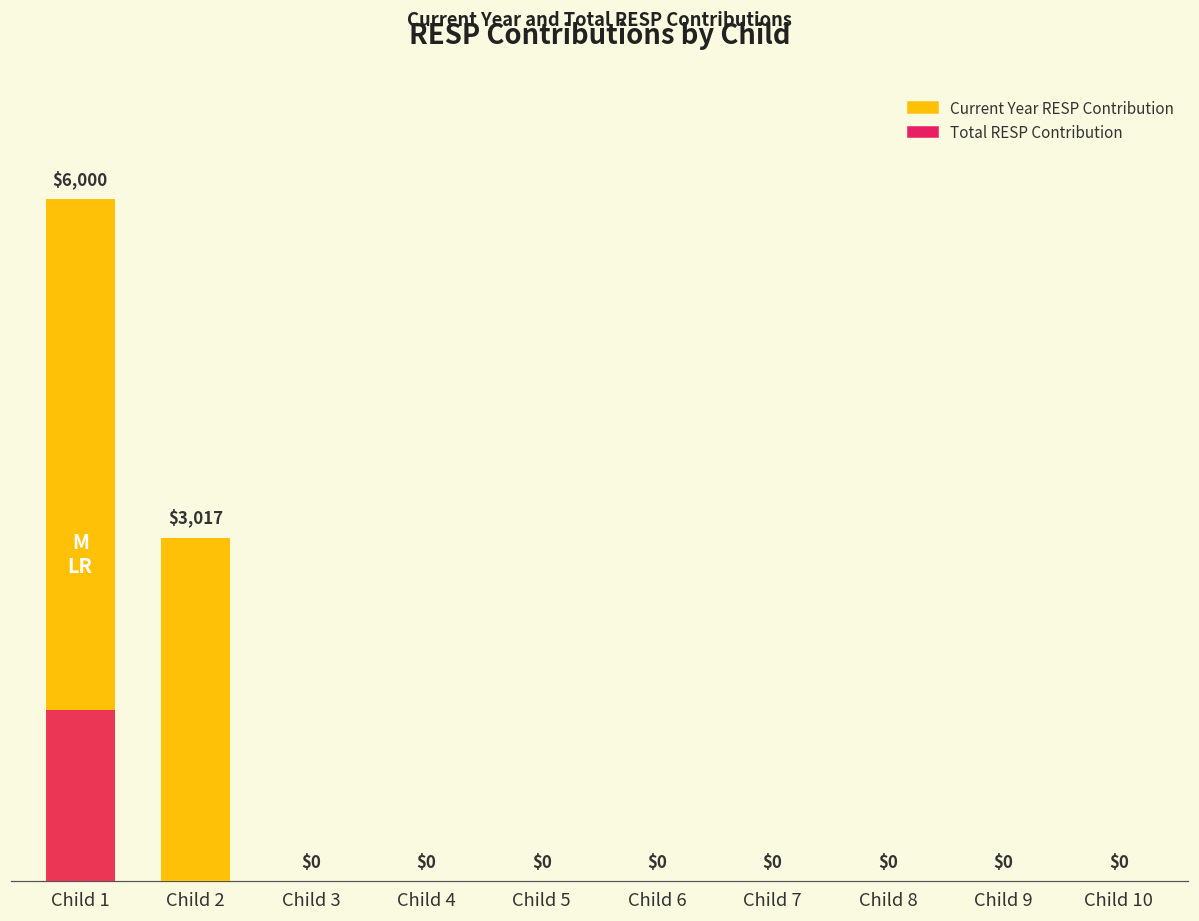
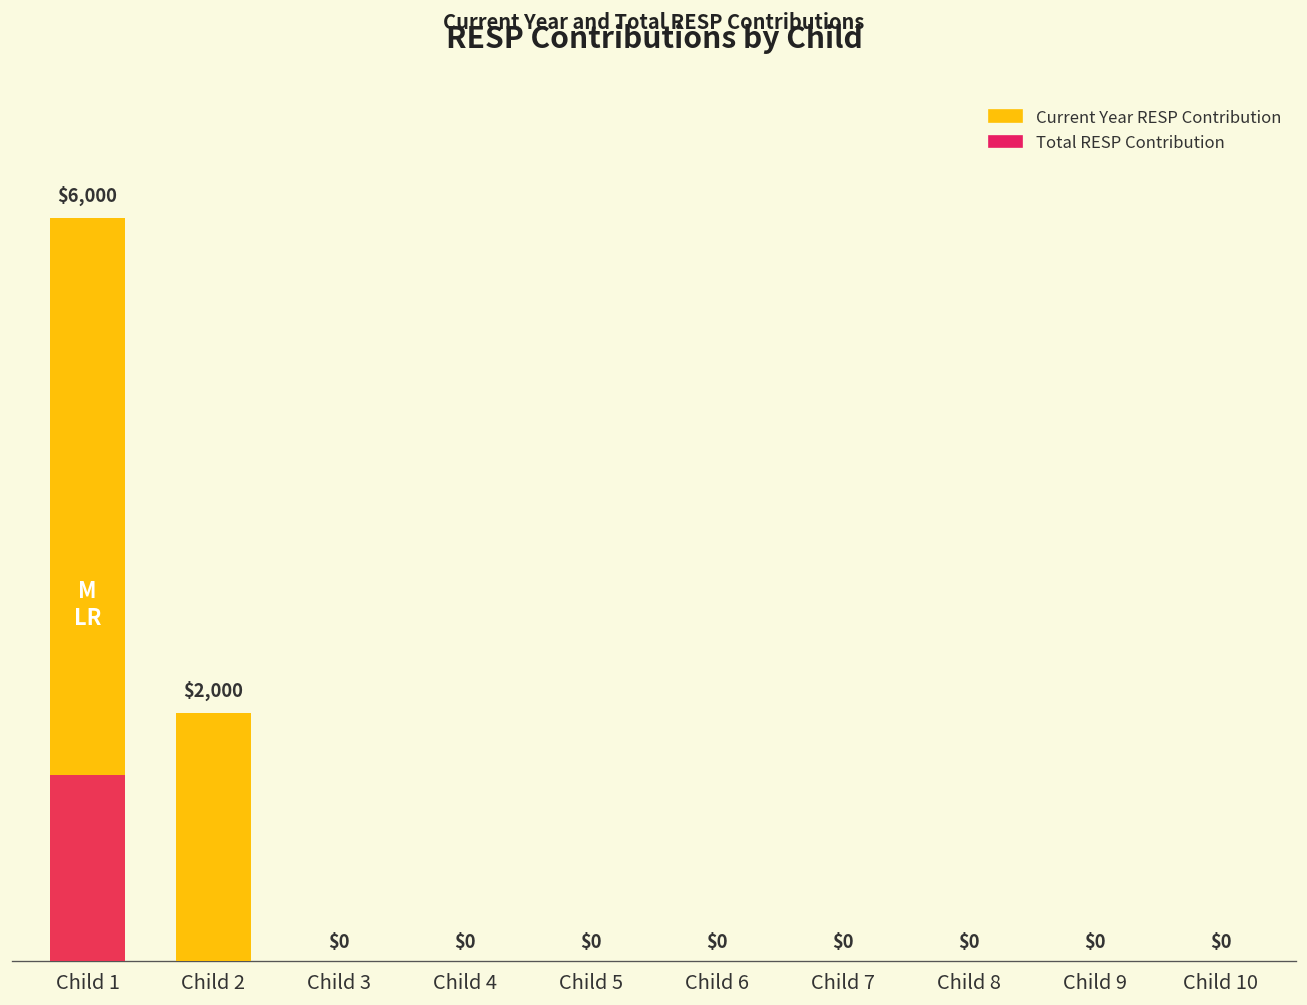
  {
    "Current Year RESP Contribution": {
      "Child 1": "$6,000",
-     "Child 2": "$3,017",
+     "Child 2": "$2,000",
      "Child 3": "$0",
      "Child 4": "$0",
      "Child 5": "$0",
      "Child 6": "$0",
      "Child 7": "$0",
      "Child 8": "$0",
      "Child 9": "$0",
      "Child 10": "$0"
    },
    "Total RESP Contribution": {
      "Child 3": "$0",
      "Child 4": "$0",
      "Child 5": "$0",
      "Child 6": "$0",
      "Child 7": "$0",
      "Child 8": "$0",
      "Child 9": "$0",
      "Child 10": "$0"
    }
  }
